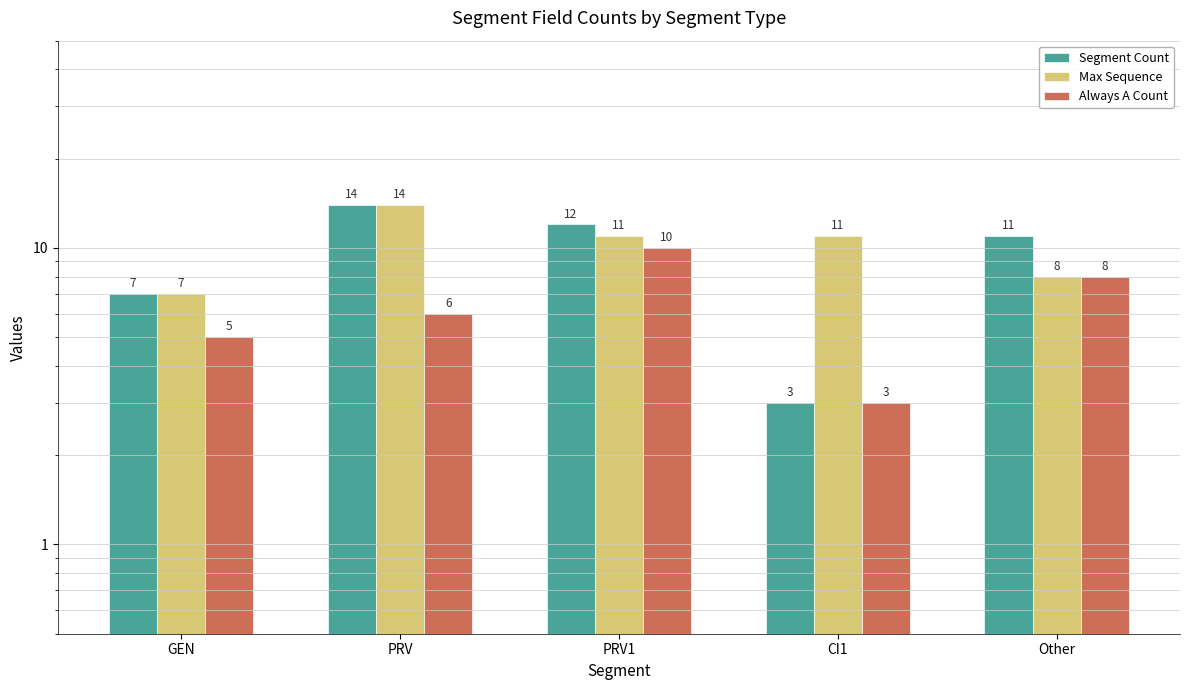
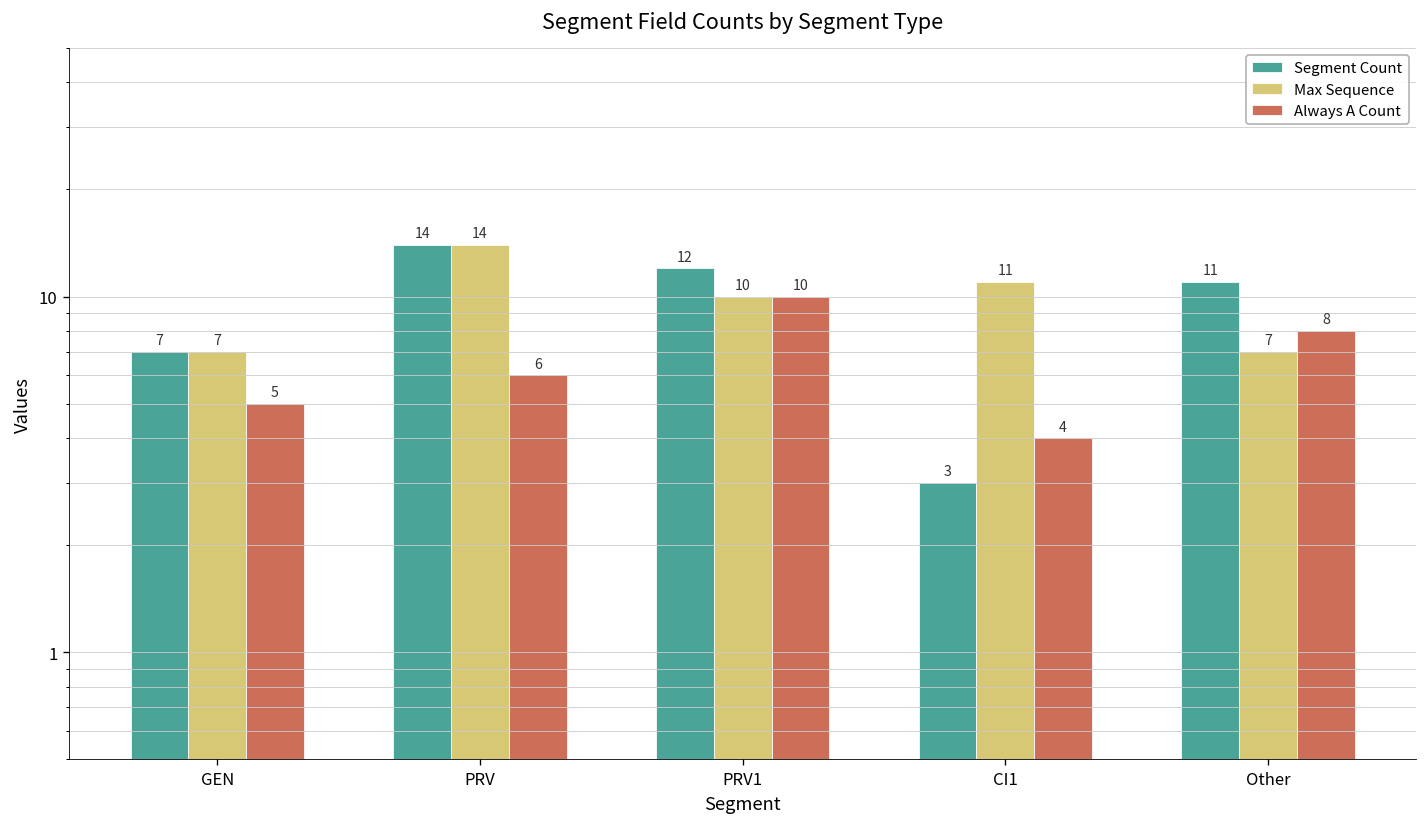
  {
    "Segment Count": {
      "GEN": 7,
      "PRV": 14,
      "PRV1": 12,
      "CI1": 3,
      "Other": 11
    },
    "Max Sequence": {
      "GEN": 7,
      "PRV": 14,
-     "PRV1": 11,
+     "PRV1": 10,
      "CI1": 11,
-     "Other": 8
+     "Other": 7
    },
    "Always A Count": {
      "GEN": 5,
      "PRV": 6,
      "PRV1": 10,
-     "CI1": 3,
+     "CI1": 4,
      "Other": 8
    }
  }
